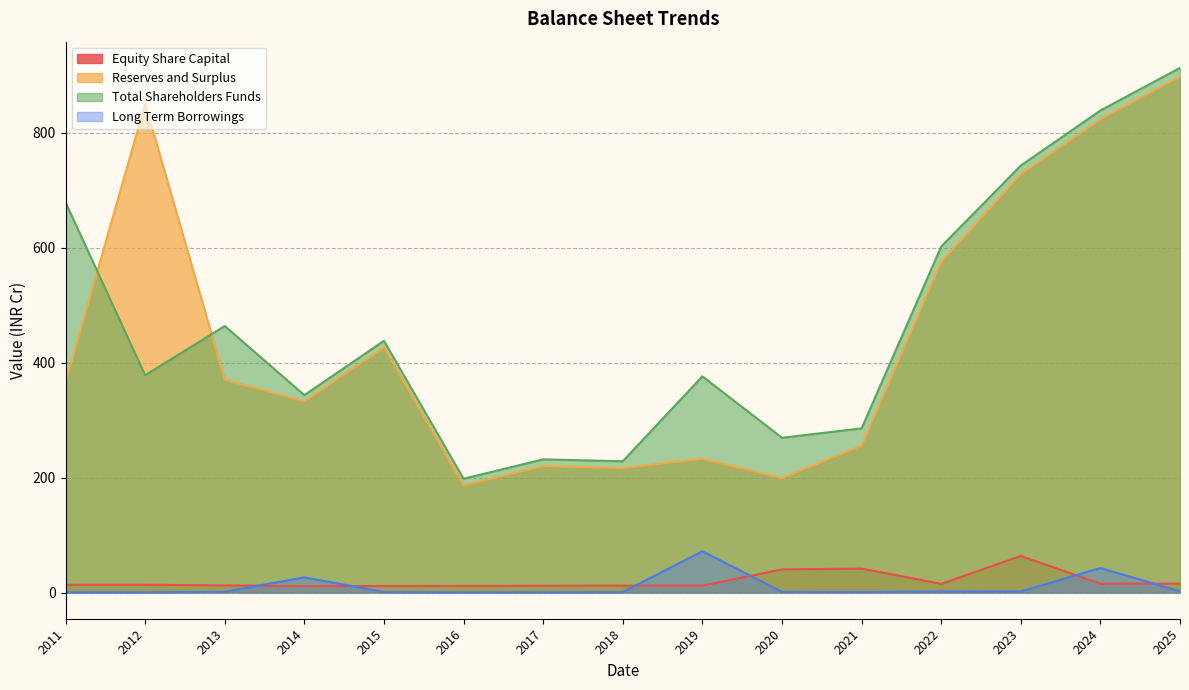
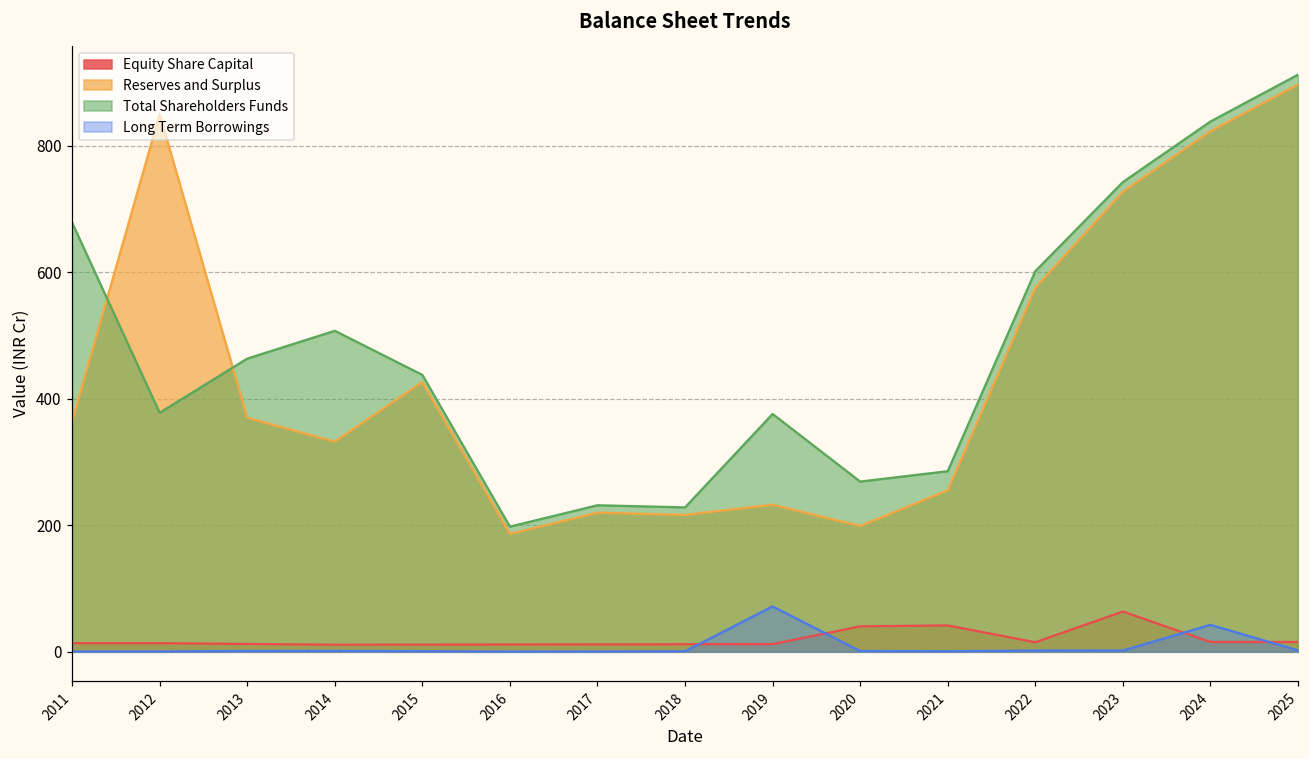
  {
    "Equity Share Capital": {
      "2011": 10,
      "2012": 10,
      "2013": 10,
      "2014": 10,
      "2015": 10,
      "2016": 10,
      "2017": 10,
      "2018": 10,
      "2019": 10,
      "2020": 40,
      "2021": 40,
      "2022": 20,
      "2023": 60,
      "2024": 20,
      "2025": 20
    },
    "Reserves and Surplus": {
      "2011": 360,
      "2013": 370,
      "2014": 330,
      "2015": 430,
      "2016": 190,
      "2017": 220,
      "2018": 220,
      "2019": 230,
      "2020": 200,
      "2021": 260,
      "2022": 580,
      "2023": 730,
      "2024": 820,
      "2025": 900
    },
    "Total Shareholders Funds": {
      "2011": 680,
      "2012": 380,
      "2013": 460,
-     "2014": 340,
+     "2014": 510,
      "2015": 440,
      "2016": 200,
      "2017": 230,
      "2018": 230,
      "2019": 380,
      "2020": 270,
      "2021": 290,
      "2022": 600,
      "2023": 740,
      "2024": 840,
      "2025": 910
    },
    "Long Term Borrowings": {
      "2011": 0,
      "2012": 0,
      "2013": 0,
-     "2014": 30,
+     "2014": 0,
      "2015": 0,
      "2016": 0,
      "2017": 0,
      "2018": 0,
      "2019": 70,
      "2020": 0,
      "2021": 0,
      "2022": 0,
      "2023": 0,
      "2024": 40,
      "2025": 0
    }
  }
